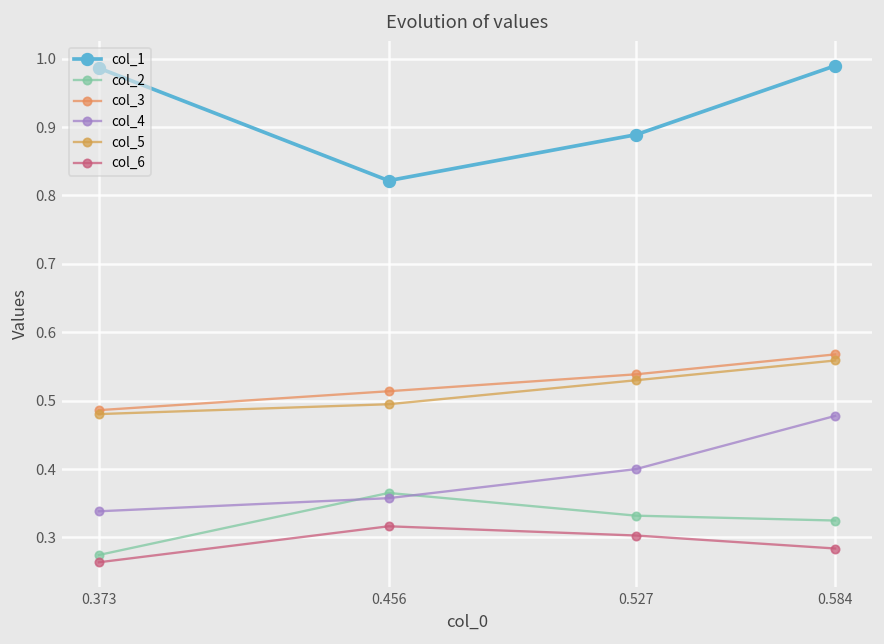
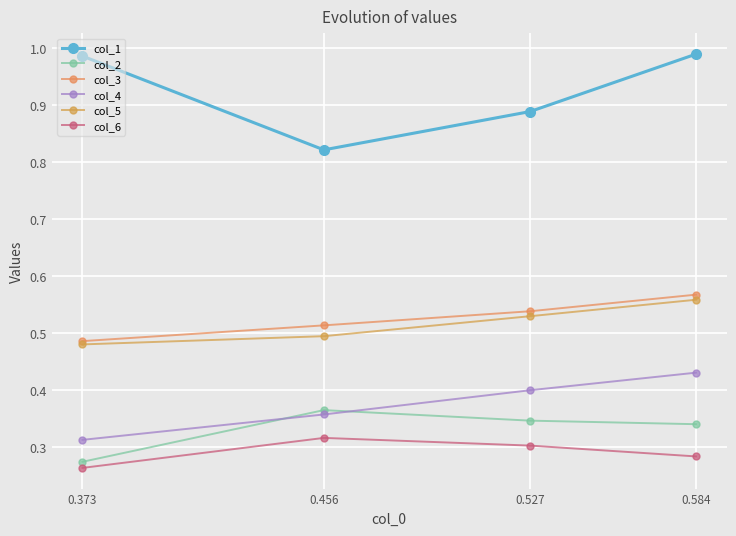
  {
    "col_1": {
      "0.456": 0.82,
      "0.527": 0.89,
      "0.584": 0.99
    },
    "col_2": {
      "0.373": 0.27,
      "0.456": 0.37,
-     "0.527": 0.33,
-     "0.584": 0.32
+     "0.527": 0.35,
+     "0.584": 0.34
    },
    "col_4": {
-     "0.373": 0.34,
+     "0.373": 0.31,
      "0.456": 0.36,
      "0.527": 0.40,
-     "0.584": 0.48
+     "0.584": 0.43
    },
    "col_6": {
      "0.373": 0.26,
      "0.456": 0.32,
      "0.527": 0.30,
      "0.584": 0.28
    }
  }
